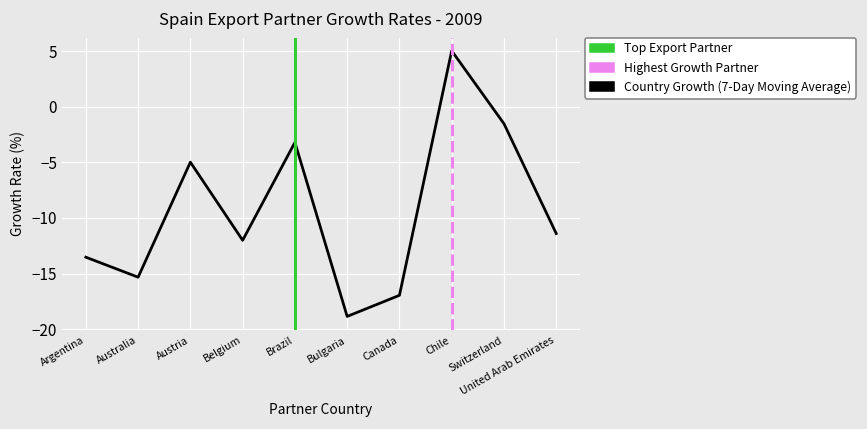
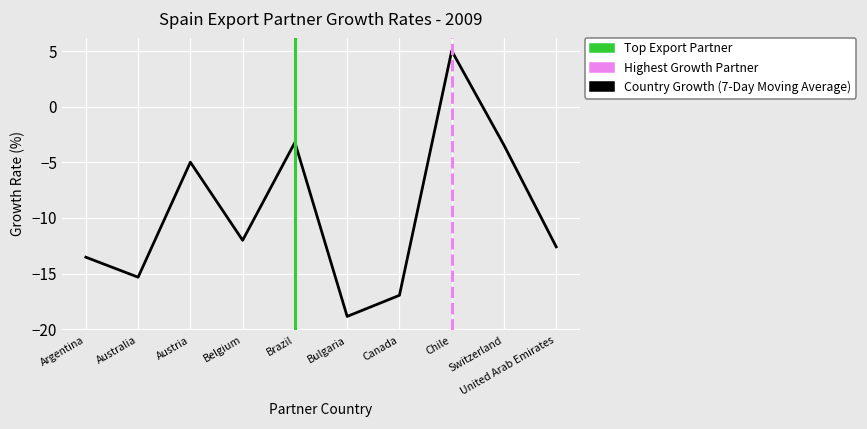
  {
    "Argentina": -13.5,
    "Australia": -15.3,
    "Austria": -5.0,
    "Belgium": -12.0,
    "Brazil": -3.2,
    "Bulgaria": -18.9,
    "Canada": -17.0,
    "Chile": 5.0,
-   "Switzerland": -1.5,
-   "United Arab Emirates": -11.4
+   "Switzerland": -3.5,
+   "United Arab Emirates": -12.6
  }
